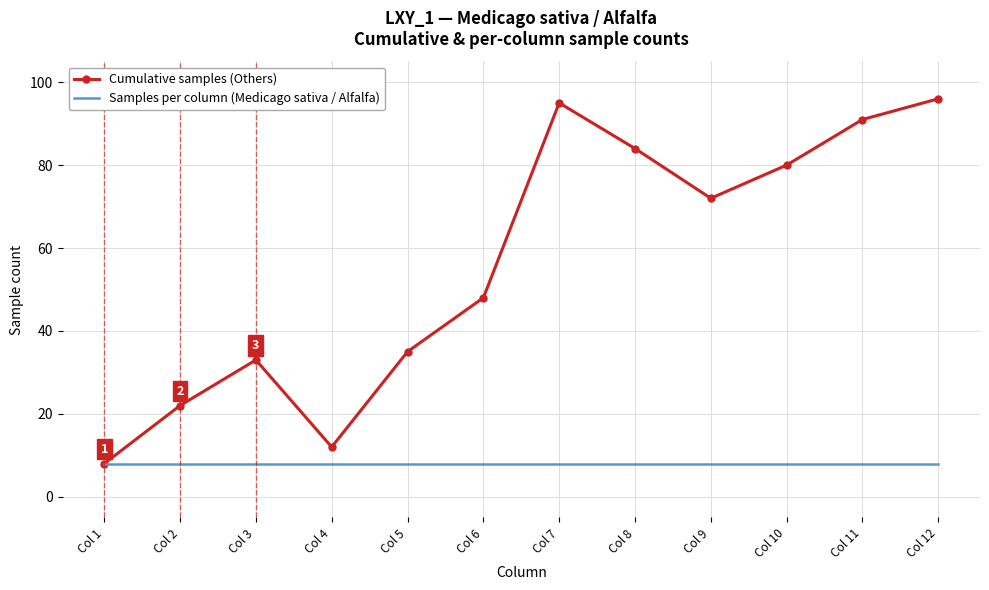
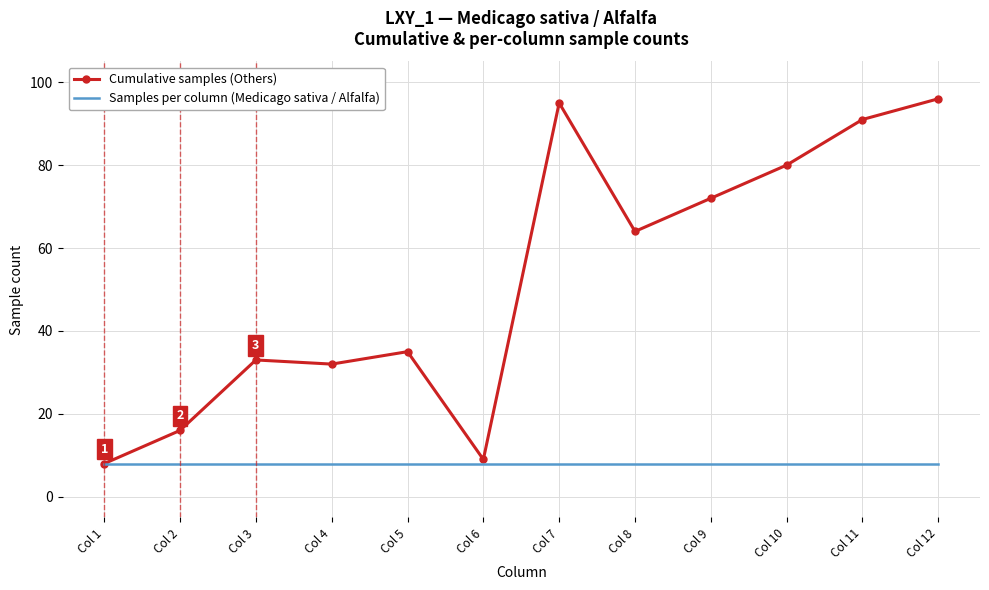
  {
    "Cumulative samples (Others)": {
-     "Col 2": 22,
-     "Col 4": 12,
+     "Col 2": 16,
+     "Col 4": 32,
      "Col 5": 35,
-     "Col 6": 48,
+     "Col 6": 9,
      "Col 7": 95,
-     "Col 8": 84,
+     "Col 8": 64,
      "Col 9": 72,
      "Col 10": 80,
      "Col 11": 91,
      "Col 12": 96
    },
    "Samples per column (Medicago sativa / Alfalfa)": {
      "Col 2": 8,
      "Col 3": 8,
      "Col 4": 8,
      "Col 5": 8,
      "Col 6": 8,
      "Col 7": 8,
      "Col 8": 8,
      "Col 9": 8,
      "Col 10": 8,
      "Col 11": 8,
      "Col 12": 8
    }
  }
